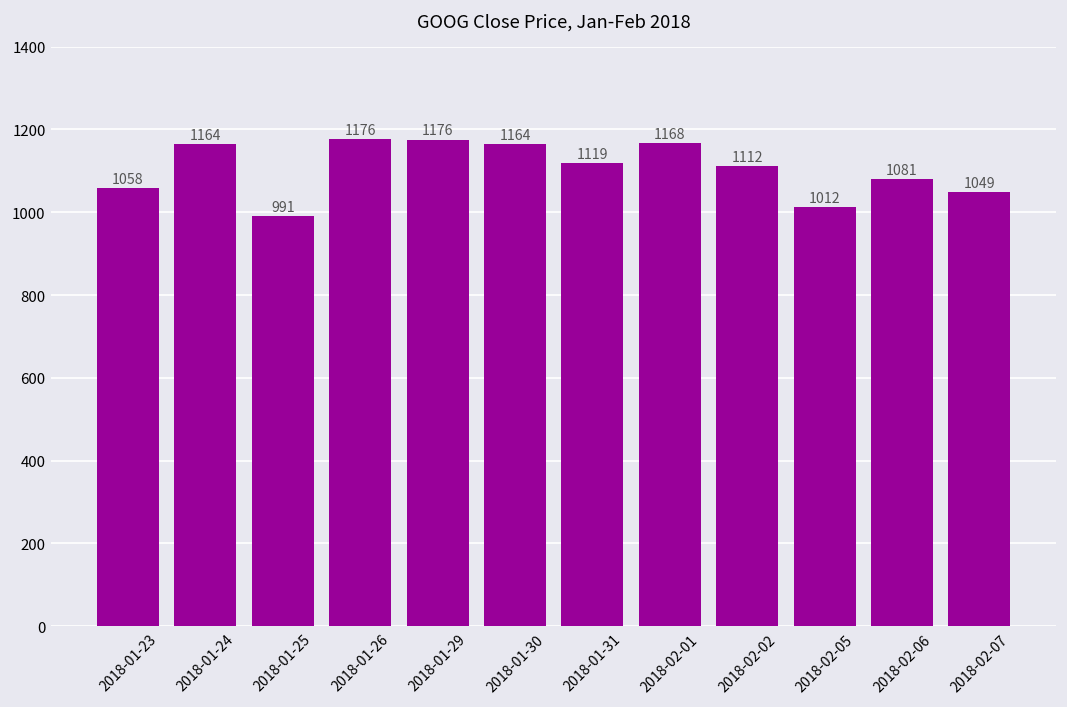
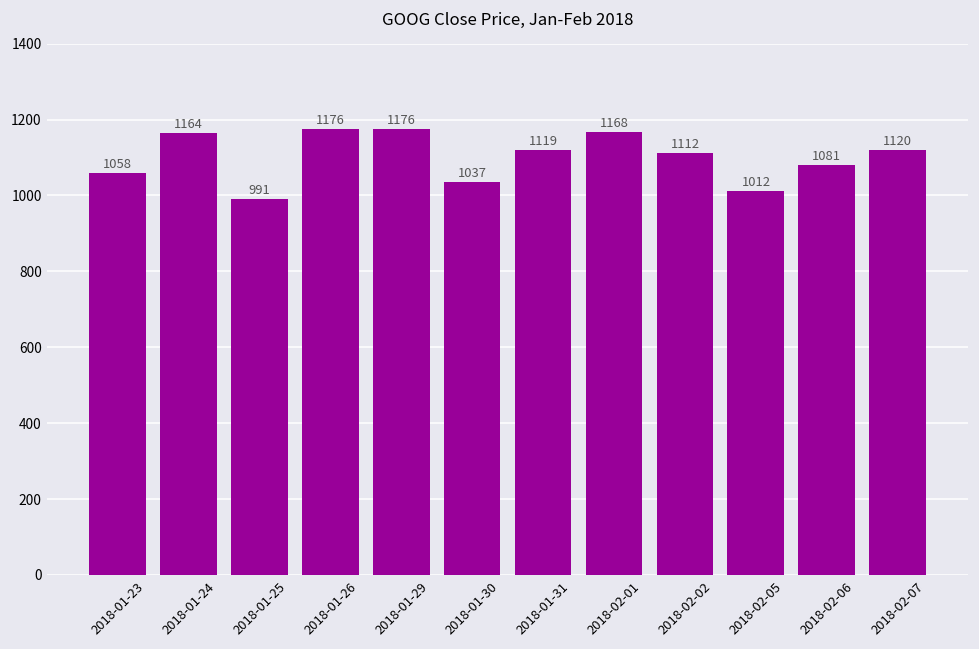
  {
    "2018-01-23": 1058,
    "2018-01-24": 1164,
    "2018-01-25": 991,
    "2018-01-26": 1176,
    "2018-01-29": 1176,
-   "2018-01-30": 1164,
+   "2018-01-30": 1037,
    "2018-01-31": 1119,
    "2018-02-01": 1168,
    "2018-02-02": 1112,
    "2018-02-05": 1012,
    "2018-02-06": 1081,
-   "2018-02-07": 1049
+   "2018-02-07": 1120
  }
